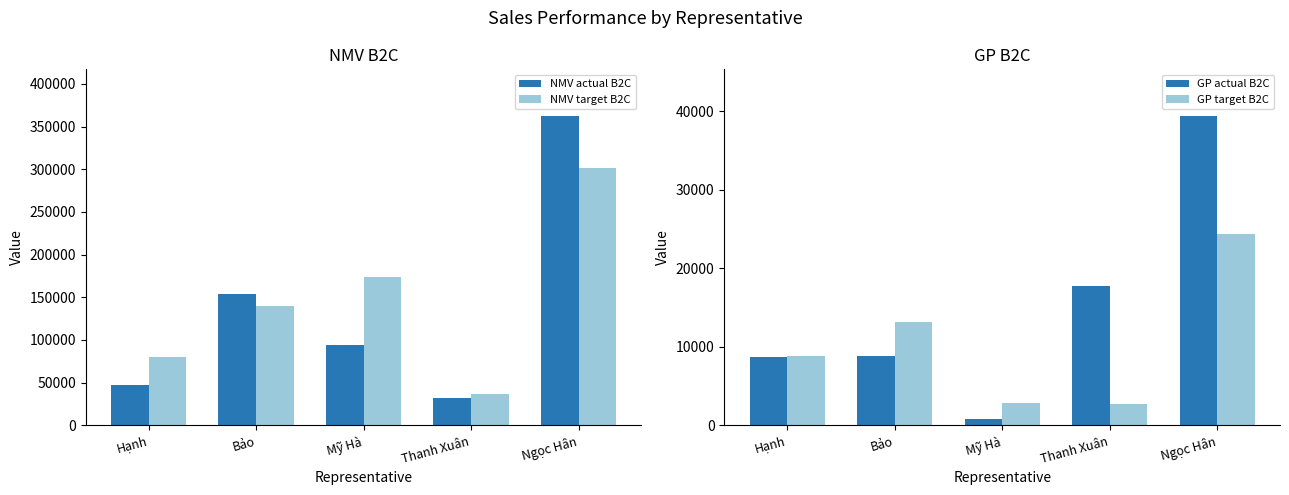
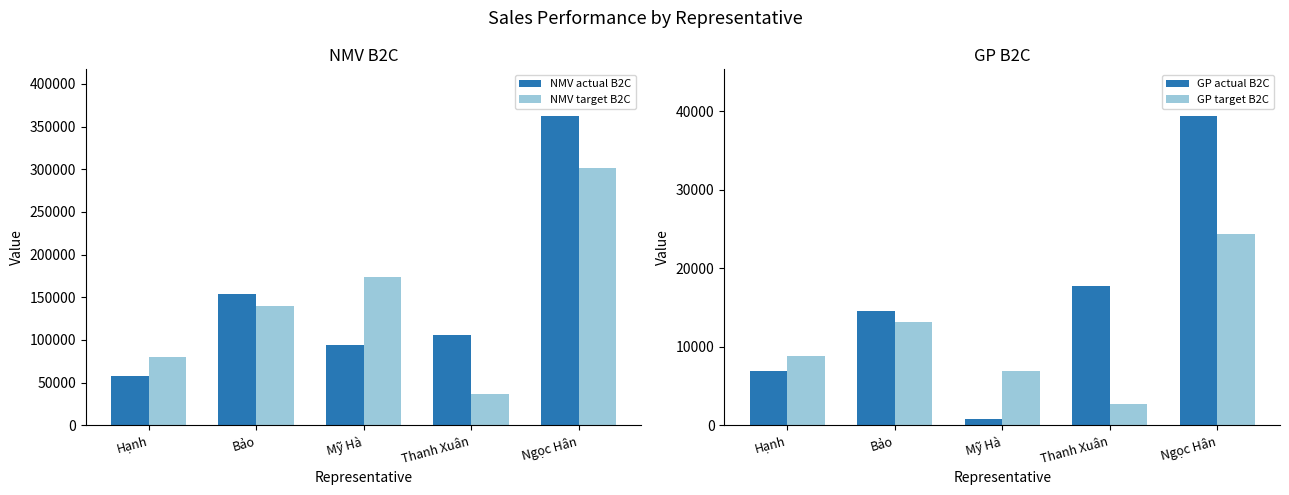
  {
    "NMV B2C": {
      "NMV actual B2C": {
-       "Hạnh": 50000,
+       "Hạnh": 60000,
        "Bảo": 150000,
        "Mỹ Hà": 90000,
-       "Thanh Xuân": 30000,
+       "Thanh Xuân": 110000,
        "Ngọc Hân": 360000
      },
      "NMV target B2C": {
        "Hạnh": 80000,
        "Bảo": 140000,
        "Mỹ Hà": 170000,
        "Thanh Xuân": 40000,
        "Ngọc Hân": 300000
      }
    },
    "GP B2C": {
      "GP actual B2C": {
-       "Hạnh": 9000,
-       "Bảo": 9000,
+       "Hạnh": 7000,
+       "Bảo": 14000,
        "Mỹ Hà": 1000,
        "Thanh Xuân": 18000,
        "Ngọc Hân": 39000
      },
      "GP target B2C": {
        "Hạnh": 9000,
        "Bảo": 13000,
-       "Mỹ Hà": 3000,
+       "Mỹ Hà": 7000,
        "Thanh Xuân": 3000,
        "Ngọc Hân": 24000
      }
    }
  }
